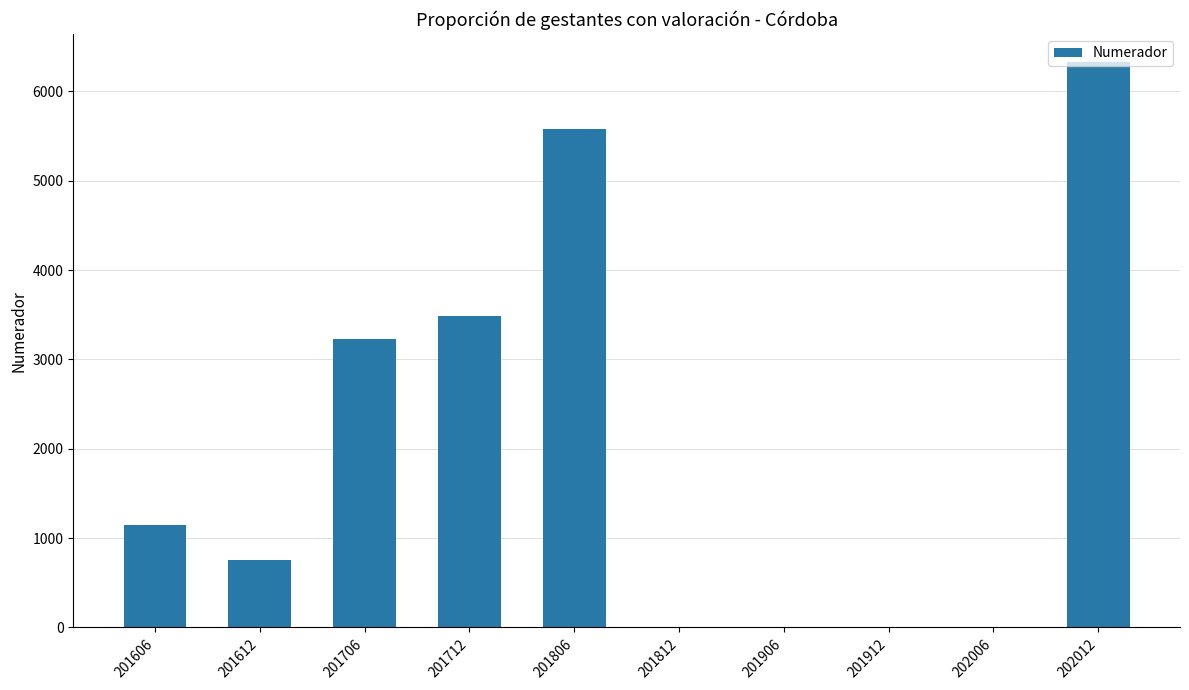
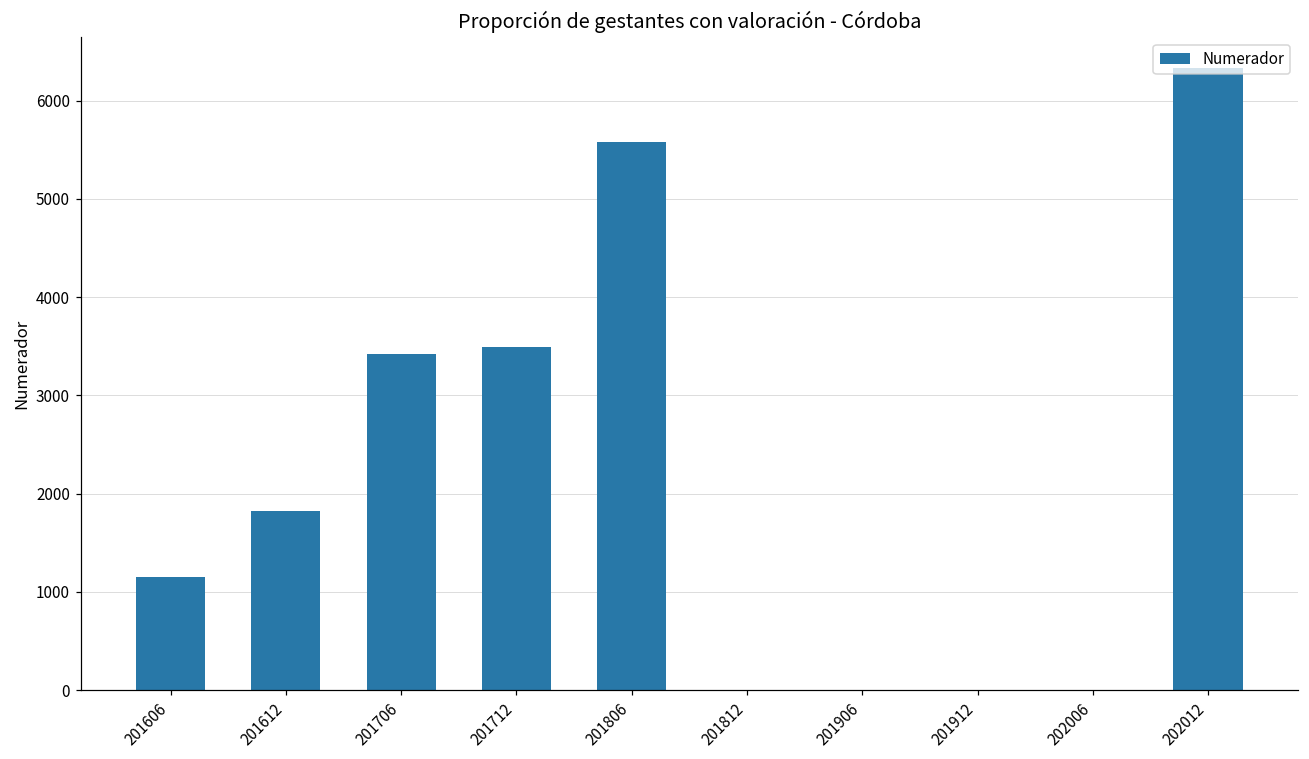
  {
    "201606": 1200,
-   "201612": 800,
-   "201706": 3200,
+   "201612": 1800,
+   "201706": 3400,
    "201712": 3500,
    "201806": 5600,
    "201812": 0,
    "201906": 0,
    "201912": 0,
    "202006": 0
  }
